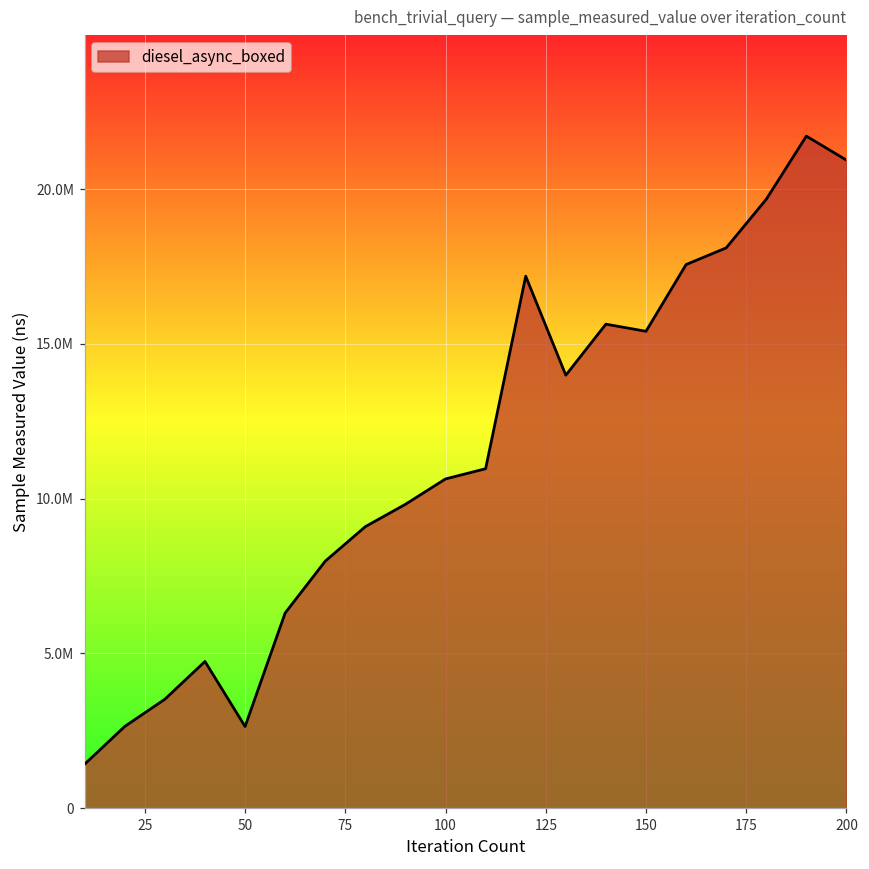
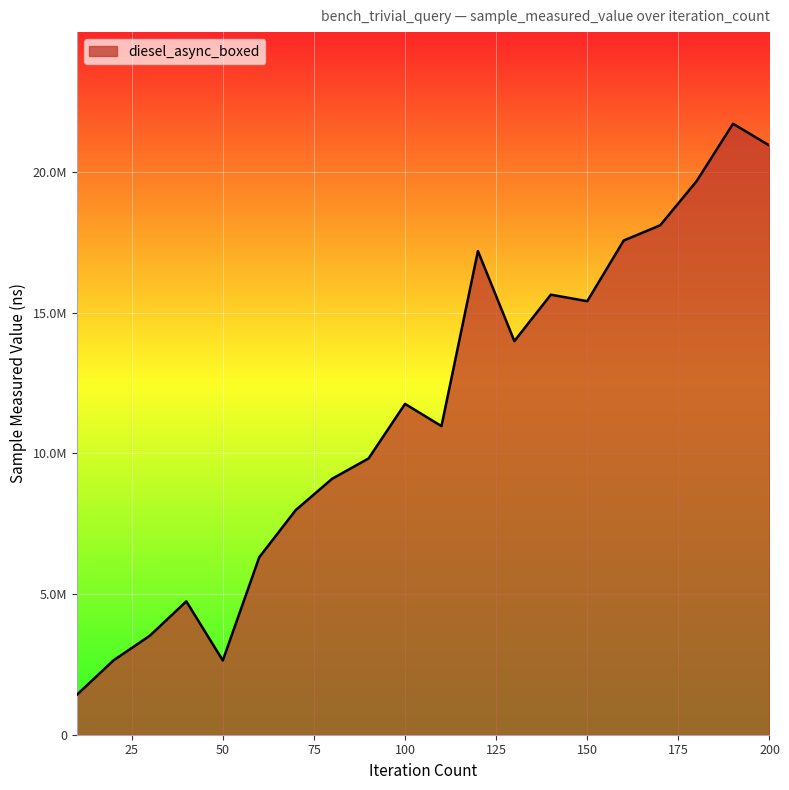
  {
    "50": 2600000,
-   "100": 10600000,
+   "100": 11800000,
    "150": 15400000,
    "200": 20900000
  }
